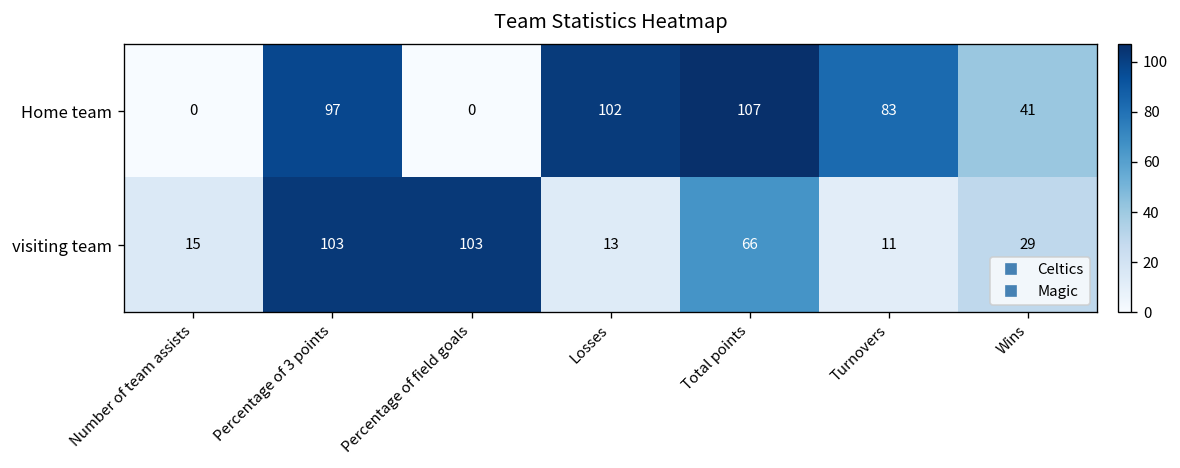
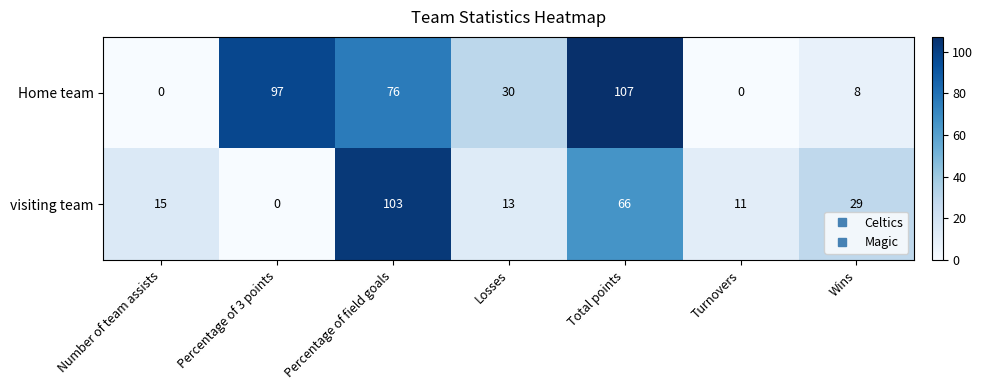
  {
    "Home team": {
      "Number of team assists": 0,
      "Percentage of 3 points": 97,
-     "Percentage of field goals": 0,
-     "Losses": 102,
+     "Percentage of field goals": 76,
+     "Losses": 30,
      "Total points": 107,
-     "Turnovers": 83,
-     "Wins": 41
+     "Turnovers": 0,
+     "Wins": 8
    },
    "visiting team": {
      "Number of team assists": 15,
-     "Percentage of 3 points": 103,
+     "Percentage of 3 points": 0,
      "Percentage of field goals": 103,
      "Losses": 13,
      "Total points": 66,
      "Turnovers": 11,
      "Wins": 29
    }
  }
